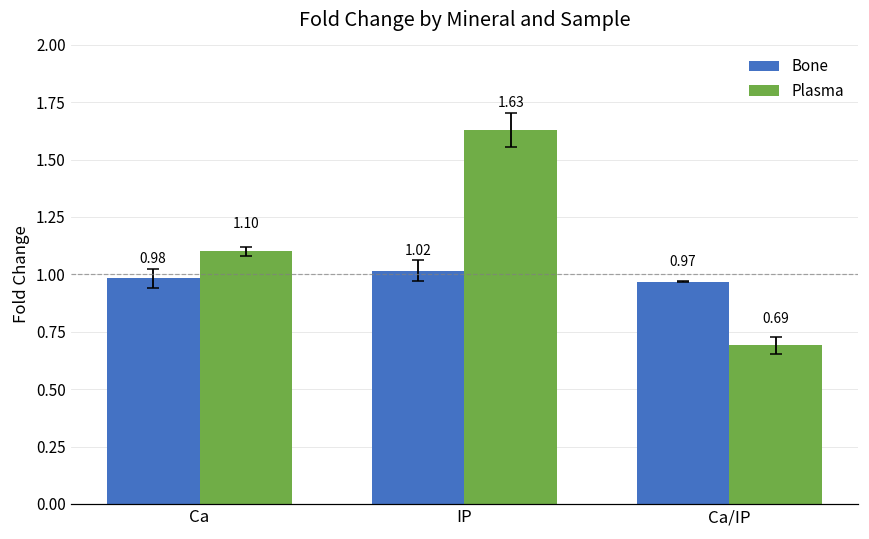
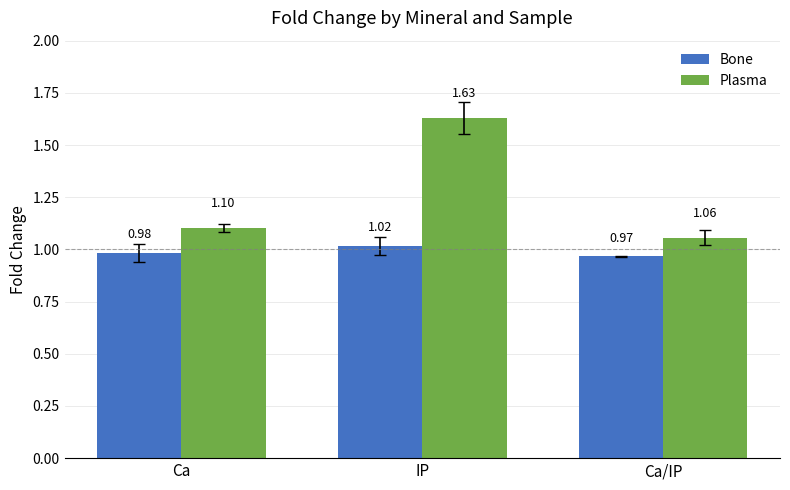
  {
    "Plasma": {
      "Ca": 1.10,
      "IP": 1.63,
-     "Ca/IP": 0.69
+     "Ca/IP": 1.06
    }
  }
